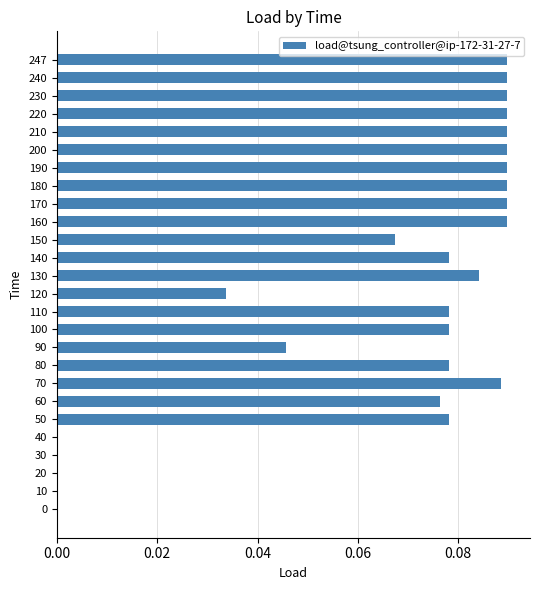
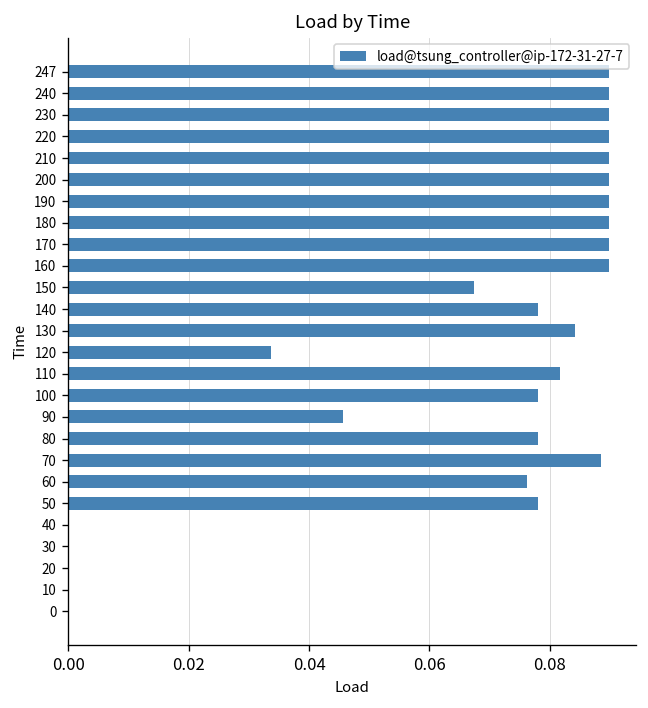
  {
    "247": 0.090,
    "240": 0.090,
    "230": 0.090,
    "220": 0.090,
    "210": 0.090,
    "200": 0.090,
    "190": 0.090,
    "180": 0.090,
    "170": 0.090,
    "160": 0.090,
    "150": 0.067,
    "140": 0.078,
    "130": 0.084,
    "120": 0.034,
-   "110": 0.078,
+   "110": 0.082,
    "100": 0.078,
    "90": 0.046,
    "80": 0.078,
    "70": 0.089,
    "60": 0.076,
    "50": 0.078,
    "40": 0.000,
    "30": 0.000,
    "20": 0.000,
    "10": 0.000,
    "0": 0.000
  }
